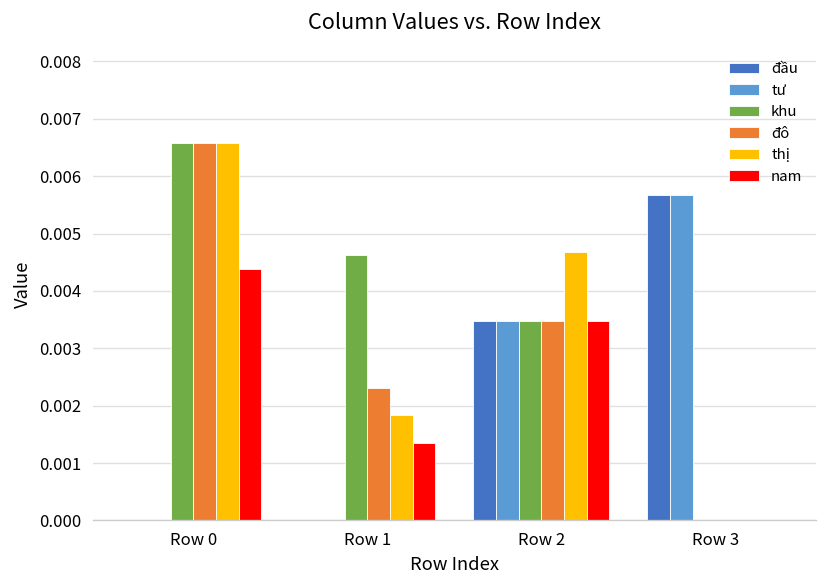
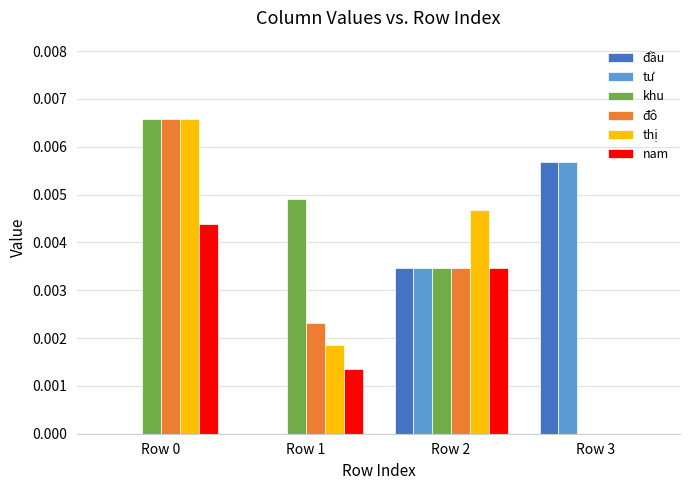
  {
    "khu": {
      "Row 0": 0.0066,
-     "Row 1": 0.0046,
+     "Row 1": 0.0049,
      "Row 2": 0.0035,
      "Row 3": 0.0000
    },
    "đô": {
      "Row 0": 0.0066,
      "Row 1": 0.0023,
      "Row 2": 0.0035,
      "Row 3": 0.0000
    },
    "thị": {
      "Row 0": 0.0066,
      "Row 1": 0.0018,
      "Row 2": 0.0047,
      "Row 3": 0.0000
    },
    "nam": {
      "Row 0": 0.0044,
      "Row 1": 0.0014,
      "Row 2": 0.0035,
      "Row 3": 0.0000
    }
  }
